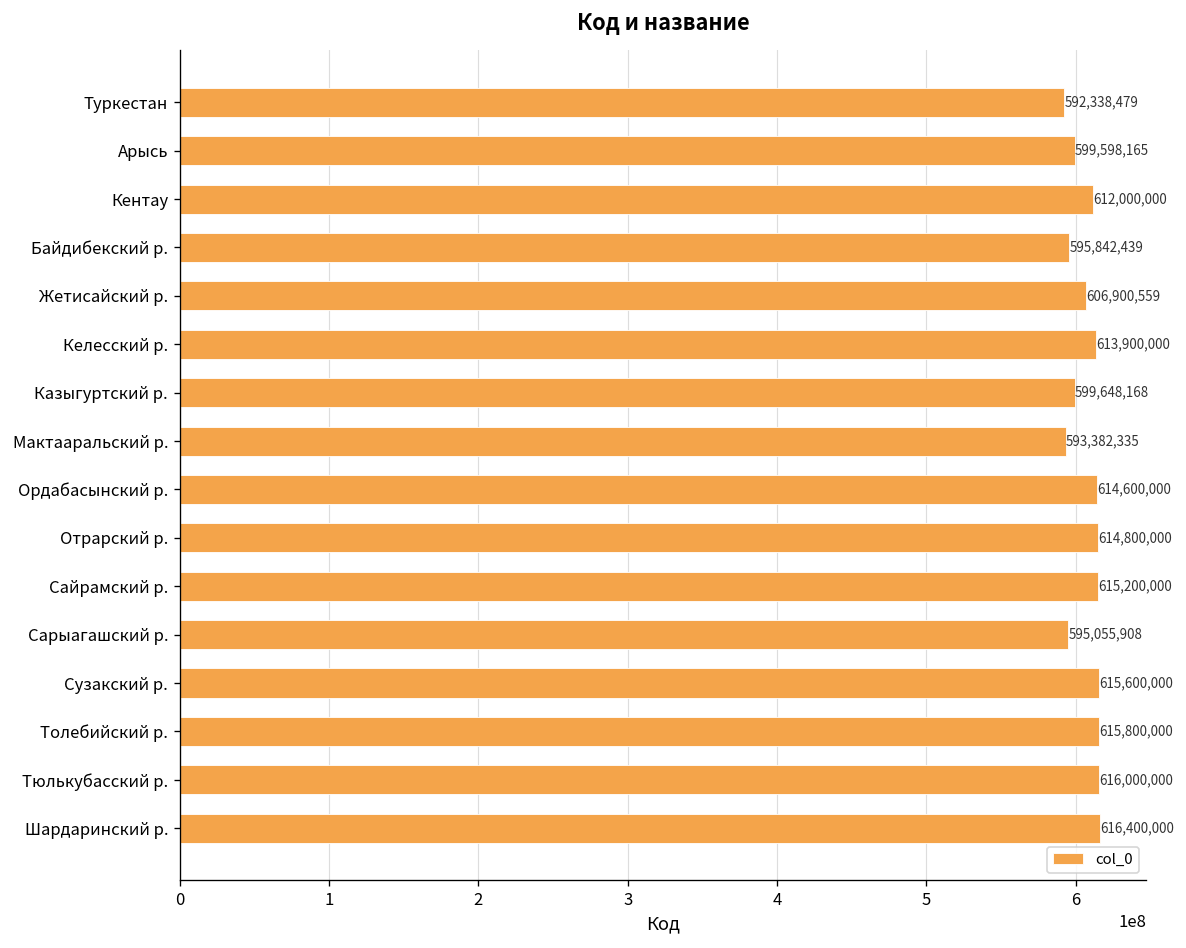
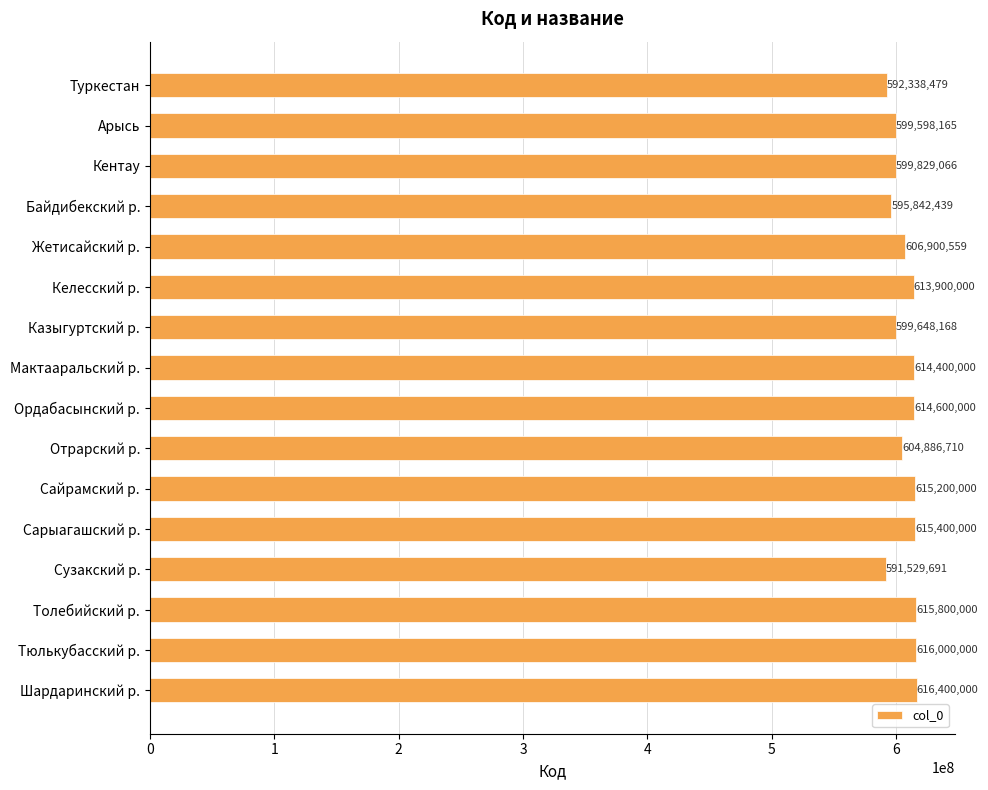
  {
    "Туркестан": "592,338,479",
    "Арысь": "599,598,165",
-   "Кентау": "612,000,000",
+   "Кентау": "599,829,066",
    "Байдибекский р.": "595,842,439",
    "Жетисайский р.": "606,900,559",
    "Келесский р.": "613,900,000",
    "Казыгуртский р.": "599,648,168",
-   "Мактааральский р.": "593,382,335",
+   "Мактааральский р.": "614,400,000",
    "Ордабасынский р.": "614,600,000",
-   "Отрарский р.": "614,800,000",
+   "Отрарский р.": "604,886,710",
    "Сайрамский р.": "615,200,000",
-   "Сарыагашский р.": "595,055,908",
-   "Сузакский р.": "615,600,000",
+   "Сарыагашский р.": "615,400,000",
+   "Сузакский р.": "591,529,691",
    "Толебийский р.": "615,800,000",
    "Тюлькубасский р.": "616,000,000",
    "Шардаринский р.": "616,400,000"
  }
